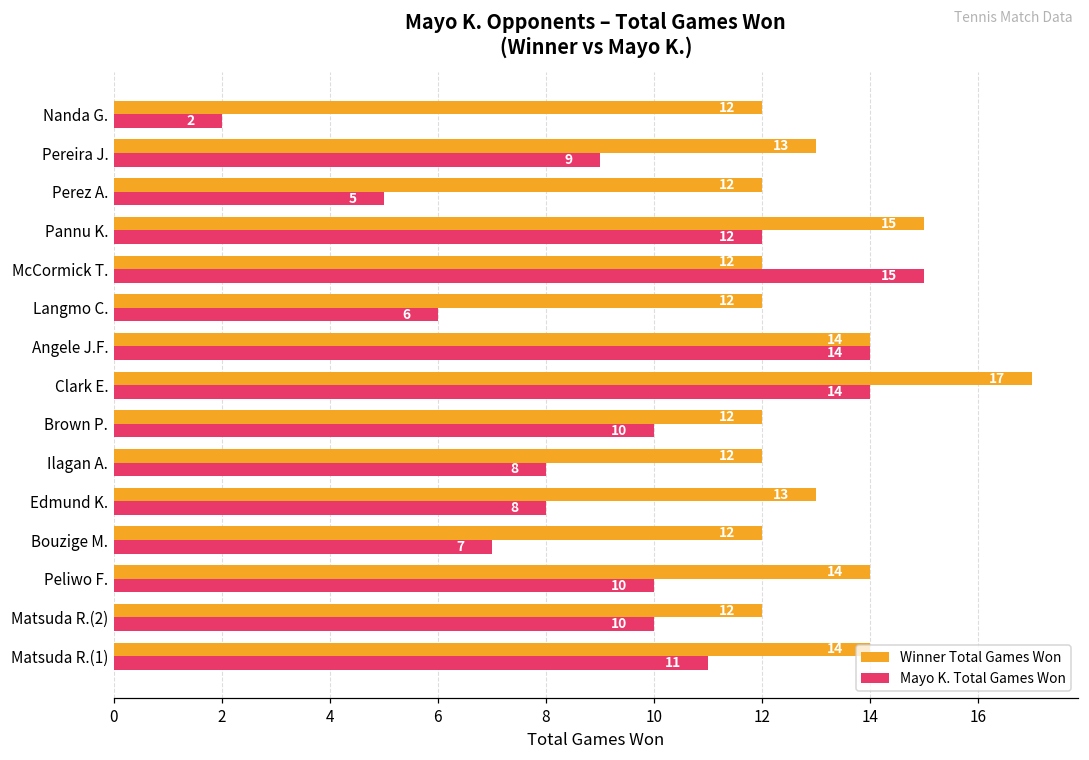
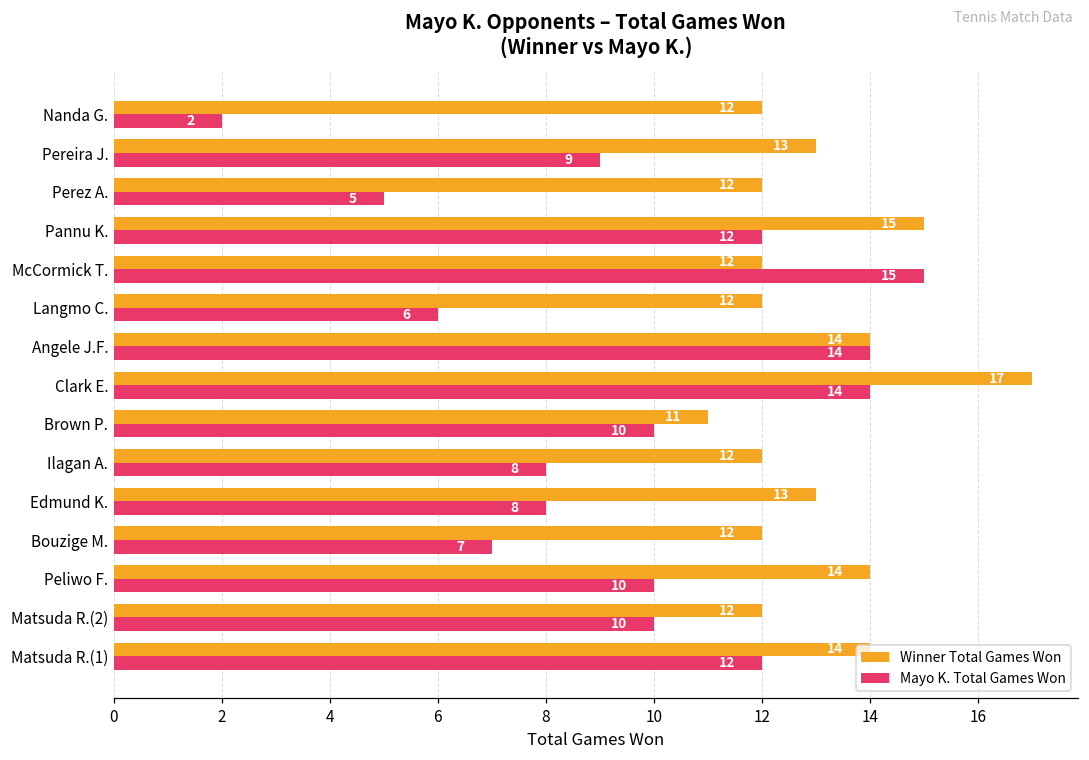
  {
    "Winner Total Games Won": {
      "Nanda G.": 12,
      "Pereira J.": 13,
      "Perez A.": 12,
      "Pannu K.": 15,
      "McCormick T.": 12,
      "Langmo C.": 12,
      "Angele J.F.": 14,
      "Clark E.": 17,
-     "Brown P.": 12,
+     "Brown P.": 11,
      "Ilagan A.": 12,
      "Edmund K.": 13,
      "Bouzige M.": 12,
      "Peliwo F.": 14,
      "Matsuda R.(2)": 12
    },
    "Mayo K. Total Games Won": {
      "Nanda G.": 2,
      "Pereira J.": 9,
      "Perez A.": 5,
      "Pannu K.": 12,
      "McCormick T.": 15,
      "Langmo C.": 6,
      "Angele J.F.": 14,
      "Clark E.": 14,
      "Brown P.": 10,
      "Ilagan A.": 8,
      "Edmund K.": 8,
      "Bouzige M.": 7,
      "Peliwo F.": 10,
      "Matsuda R.(2)": 10,
-     "Matsuda R.(1)": 11
+     "Matsuda R.(1)": 12
    }
  }
